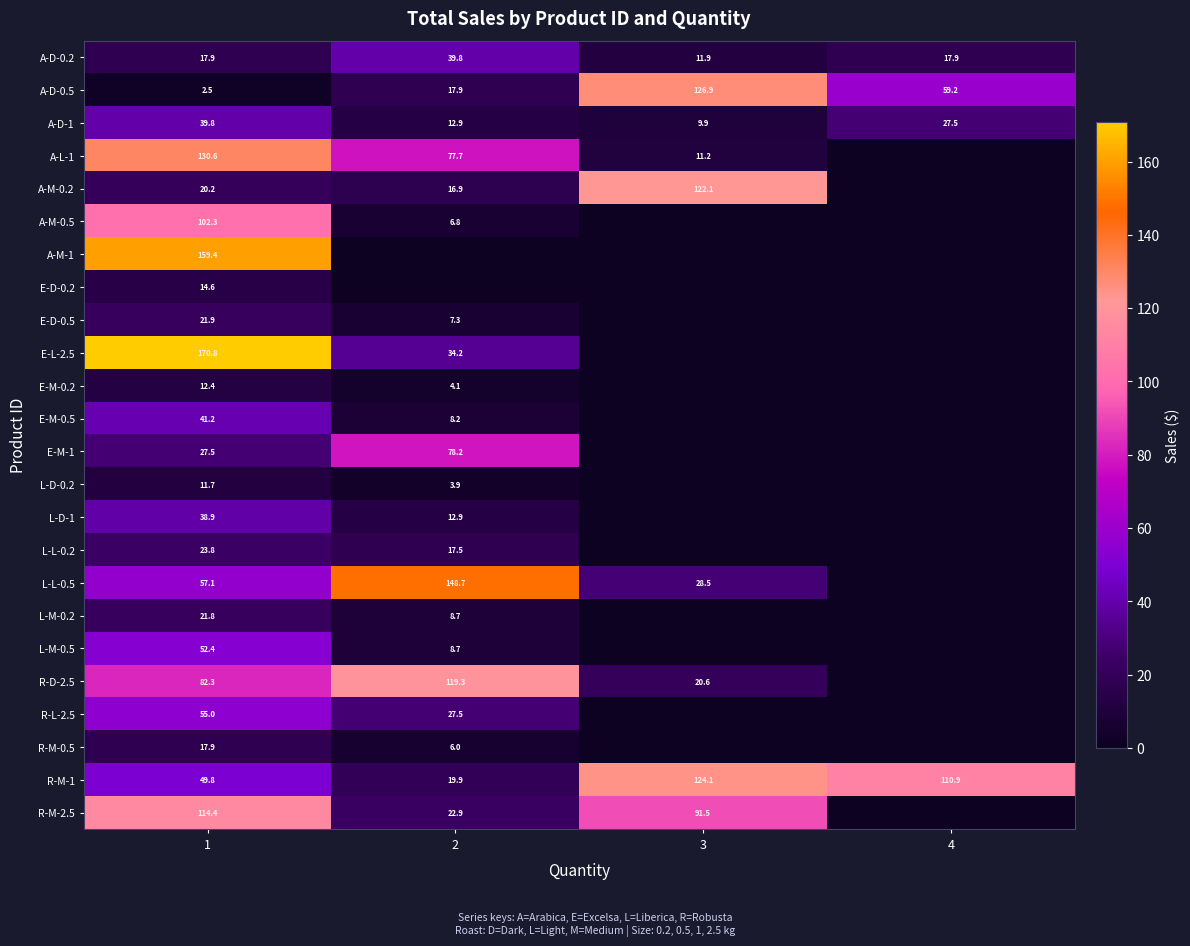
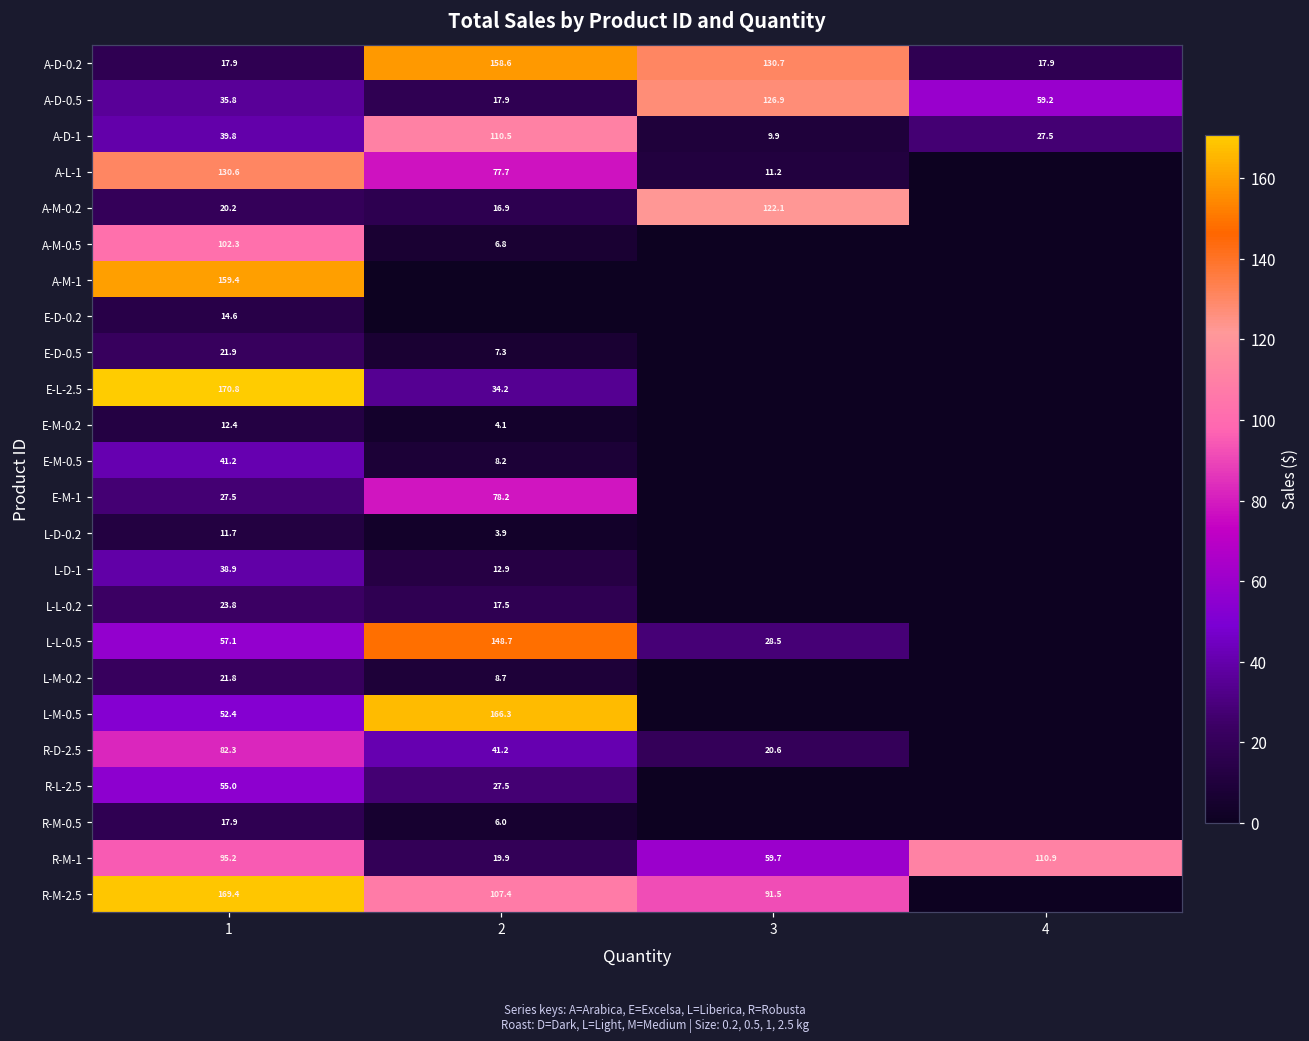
  {
    "A-D-0.2": {
      "1": 17.9,
-     "2": 39.8,
-     "3": 11.9,
+     "2": 158.6,
+     "3": 130.7,
      "4": 17.9
    },
    "A-D-0.5": {
-     "1": 2.5,
+     "1": 35.8,
      "2": 17.9,
      "3": 126.9,
      "4": 59.2
    },
    "A-D-1": {
      "1": 39.8,
-     "2": 12.9,
+     "2": 110.5,
      "3": 9.9,
      "4": 27.5
    },
    "A-L-1": {
      "1": 130.6,
      "2": 77.7,
      "3": 11.2
    },
    "A-M-0.2": {
      "1": 20.2,
      "2": 16.9,
      "3": 122.1
    },
    "A-M-0.5": {
      "1": 102.3,
      "2": 6.8
    },
    "A-M-1": {
      "1": 159.4
    },
    "E-D-0.2": {
      "1": 14.6
    },
    "E-D-0.5": {
      "1": 21.9,
      "2": 7.3
    },
    "E-L-2.5": {
      "1": 170.8,
      "2": 34.2
    },
    "E-M-0.2": {
      "1": 12.4,
      "2": 4.1
    },
    "E-M-0.5": {
      "1": 41.2,
      "2": 8.2
    },
    "E-M-1": {
      "1": 27.5,
      "2": 78.2
    },
    "L-D-0.2": {
      "1": 11.7,
      "2": 3.9
    },
    "L-D-1": {
      "1": 38.9,
      "2": 12.9
    },
    "L-L-0.2": {
      "1": 23.8,
      "2": 17.5
    },
    "L-L-0.5": {
      "1": 57.1,
      "2": 148.7,
      "3": 28.5
    },
    "L-M-0.2": {
      "1": 21.8,
      "2": 8.7
    },
    "L-M-0.5": {
      "1": 52.4,
-     "2": 8.7
+     "2": 166.3
    },
    "R-D-2.5": {
      "1": 82.3,
-     "2": 119.3,
+     "2": 41.2,
      "3": 20.6
    },
    "R-L-2.5": {
      "1": 55.0,
      "2": 27.5
    },
    "R-M-0.5": {
      "1": 17.9,
      "2": 6.0
    },
    "R-M-1": {
-     "1": 49.8,
+     "1": 95.2,
      "2": 19.9,
-     "3": 124.1,
+     "3": 59.7,
      "4": 110.9
    },
    "R-M-2.5": {
-     "1": 114.4,
-     "2": 22.9,
+     "1": 169.4,
+     "2": 107.4,
      "3": 91.5
    }
  }
